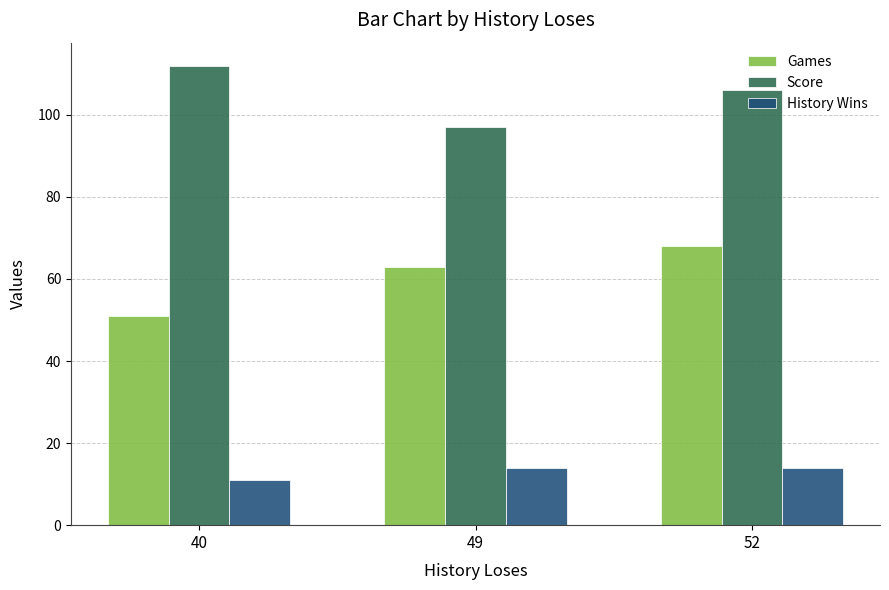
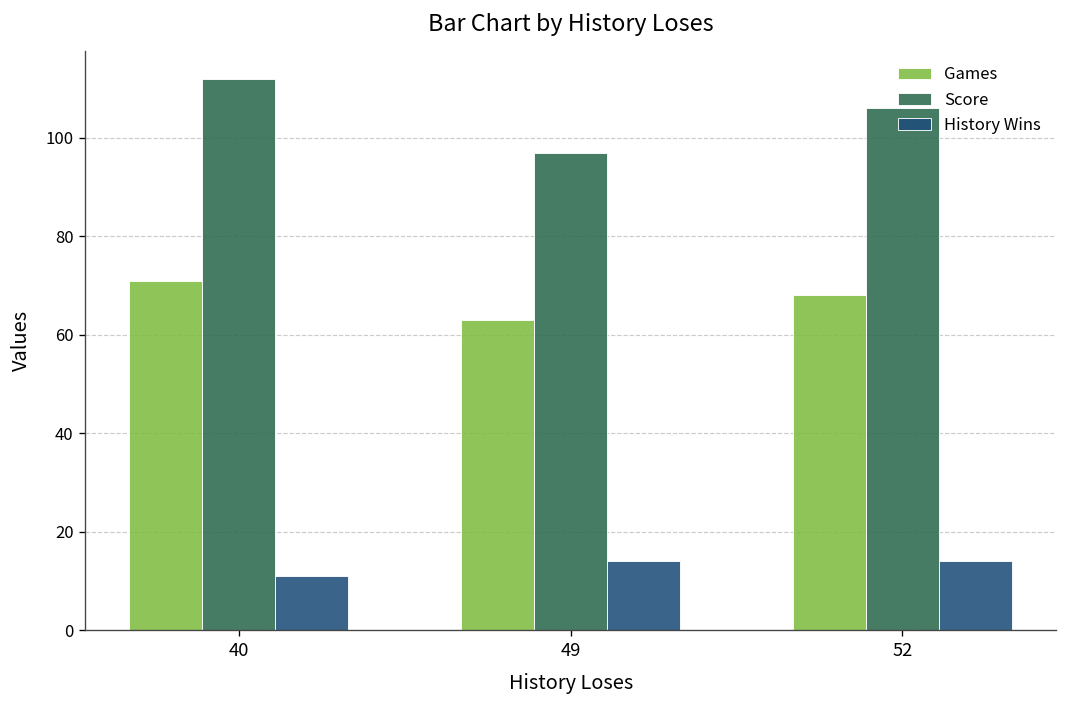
  {
    "Games": {
-     "40": 51,
+     "40": 71,
      "49": 63,
      "52": 68
    }
  }
